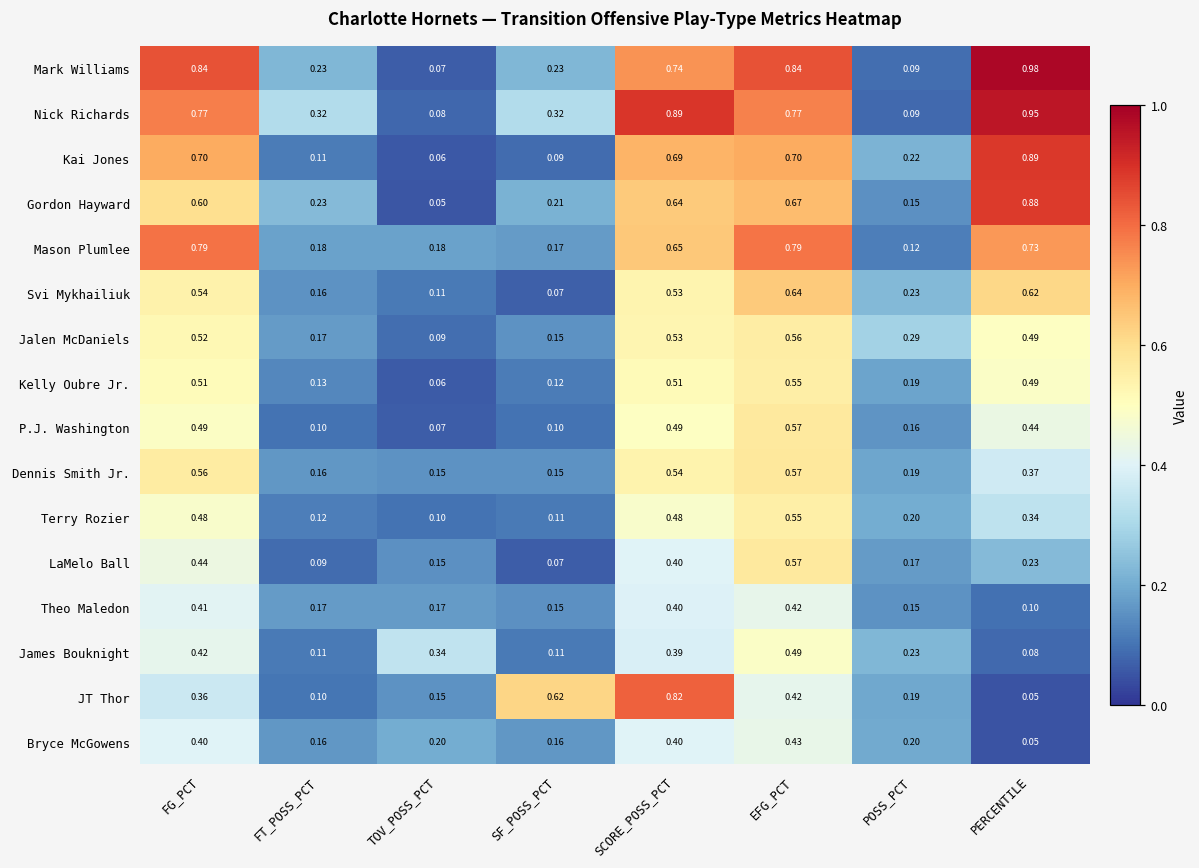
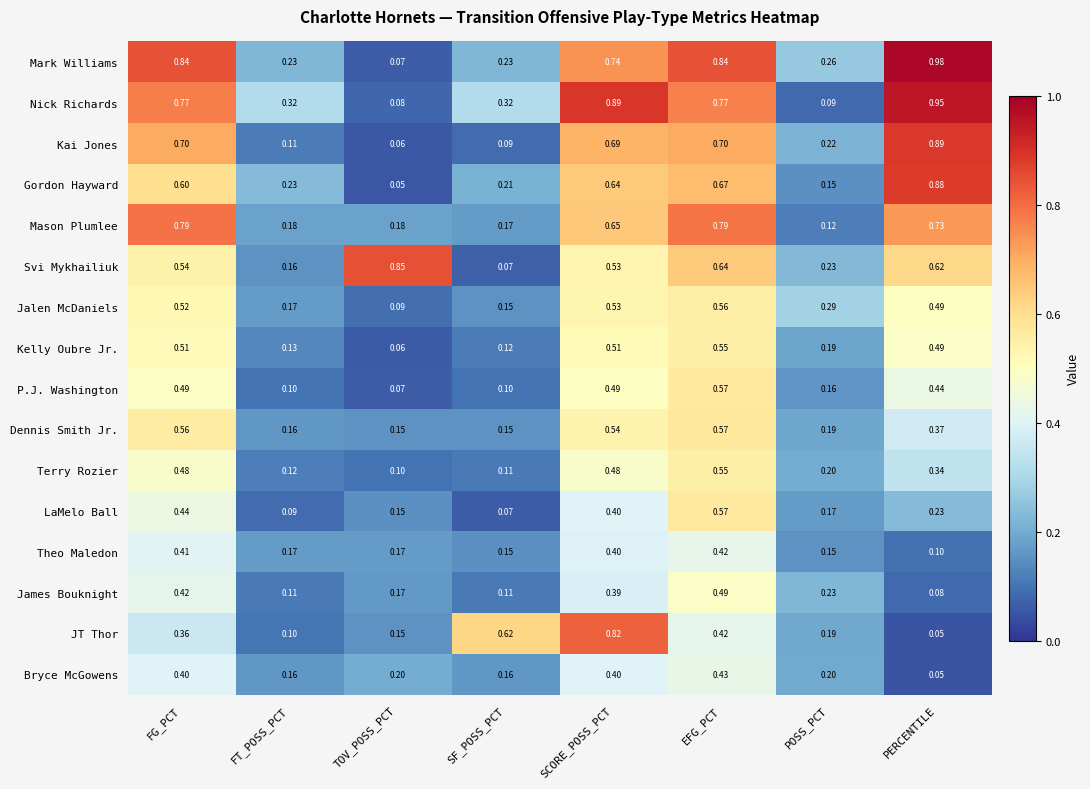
  {
    "Mark Williams": {
      "FG_PCT": 0.84,
      "FT_POSS_PCT": 0.23,
      "TOV_POSS_PCT": 0.07,
      "SF_POSS_PCT": 0.23,
      "SCORE_POSS_PCT": 0.74,
      "EFG_PCT": 0.84,
-     "POSS_PCT": 0.09,
+     "POSS_PCT": 0.26,
      "PERCENTILE": 0.98
    },
    "Nick Richards": {
      "FG_PCT": 0.77,
      "FT_POSS_PCT": 0.32,
      "TOV_POSS_PCT": 0.08,
      "SF_POSS_PCT": 0.32,
      "SCORE_POSS_PCT": 0.89,
      "EFG_PCT": 0.77,
      "POSS_PCT": 0.09,
      "PERCENTILE": 0.95
    },
    "Kai Jones": {
      "FG_PCT": 0.70,
      "FT_POSS_PCT": 0.11,
      "TOV_POSS_PCT": 0.06,
      "SF_POSS_PCT": 0.09,
      "SCORE_POSS_PCT": 0.69,
      "EFG_PCT": 0.70,
      "POSS_PCT": 0.22,
      "PERCENTILE": 0.89
    },
    "Gordon Hayward": {
      "FG_PCT": 0.60,
      "FT_POSS_PCT": 0.23,
      "TOV_POSS_PCT": 0.05,
      "SF_POSS_PCT": 0.21,
      "SCORE_POSS_PCT": 0.64,
      "EFG_PCT": 0.67,
      "POSS_PCT": 0.15,
      "PERCENTILE": 0.88
    },
    "Mason Plumlee": {
      "FG_PCT": 0.79,
      "FT_POSS_PCT": 0.18,
      "TOV_POSS_PCT": 0.18,
      "SF_POSS_PCT": 0.17,
      "SCORE_POSS_PCT": 0.65,
      "EFG_PCT": 0.79,
      "POSS_PCT": 0.12,
      "PERCENTILE": 0.73
    },
    "Svi Mykhailiuk": {
      "FG_PCT": 0.54,
      "FT_POSS_PCT": 0.16,
-     "TOV_POSS_PCT": 0.11,
+     "TOV_POSS_PCT": 0.85,
      "SF_POSS_PCT": 0.07,
      "SCORE_POSS_PCT": 0.53,
      "EFG_PCT": 0.64,
      "POSS_PCT": 0.23,
      "PERCENTILE": 0.62
    },
    "Jalen McDaniels": {
      "FG_PCT": 0.52,
      "FT_POSS_PCT": 0.17,
      "TOV_POSS_PCT": 0.09,
      "SF_POSS_PCT": 0.15,
      "SCORE_POSS_PCT": 0.53,
      "EFG_PCT": 0.56,
      "POSS_PCT": 0.29,
      "PERCENTILE": 0.49
    },
    "Kelly Oubre Jr.": {
      "FG_PCT": 0.51,
      "FT_POSS_PCT": 0.13,
      "TOV_POSS_PCT": 0.06,
      "SF_POSS_PCT": 0.12,
      "SCORE_POSS_PCT": 0.51,
      "EFG_PCT": 0.55,
      "POSS_PCT": 0.19,
      "PERCENTILE": 0.49
    },
    "P.J. Washington": {
      "FG_PCT": 0.49,
      "FT_POSS_PCT": 0.10,
      "TOV_POSS_PCT": 0.07,
      "SF_POSS_PCT": 0.10,
      "SCORE_POSS_PCT": 0.49,
      "EFG_PCT": 0.57,
      "POSS_PCT": 0.16,
      "PERCENTILE": 0.44
    },
    "Dennis Smith Jr.": {
      "FG_PCT": 0.56,
      "FT_POSS_PCT": 0.16,
      "TOV_POSS_PCT": 0.15,
      "SF_POSS_PCT": 0.15,
      "SCORE_POSS_PCT": 0.54,
      "EFG_PCT": 0.57,
      "POSS_PCT": 0.19,
      "PERCENTILE": 0.37
    },
    "Terry Rozier": {
      "FG_PCT": 0.48,
      "FT_POSS_PCT": 0.12,
      "TOV_POSS_PCT": 0.10,
      "SF_POSS_PCT": 0.11,
      "SCORE_POSS_PCT": 0.48,
      "EFG_PCT": 0.55,
      "POSS_PCT": 0.20,
      "PERCENTILE": 0.34
    },
    "LaMelo Ball": {
      "FG_PCT": 0.44,
      "FT_POSS_PCT": 0.09,
      "TOV_POSS_PCT": 0.15,
      "SF_POSS_PCT": 0.07,
      "SCORE_POSS_PCT": 0.40,
      "EFG_PCT": 0.57,
      "POSS_PCT": 0.17,
      "PERCENTILE": 0.23
    },
    "Theo Maledon": {
      "FG_PCT": 0.41,
      "FT_POSS_PCT": 0.17,
      "TOV_POSS_PCT": 0.17,
      "SF_POSS_PCT": 0.15,
      "SCORE_POSS_PCT": 0.40,
      "EFG_PCT": 0.42,
      "POSS_PCT": 0.15,
      "PERCENTILE": 0.10
    },
    "James Bouknight": {
      "FG_PCT": 0.42,
      "FT_POSS_PCT": 0.11,
-     "TOV_POSS_PCT": 0.34,
+     "TOV_POSS_PCT": 0.17,
      "SF_POSS_PCT": 0.11,
      "SCORE_POSS_PCT": 0.39,
      "EFG_PCT": 0.49,
      "POSS_PCT": 0.23,
      "PERCENTILE": 0.08
    },
    "JT Thor": {
      "FG_PCT": 0.36,
      "FT_POSS_PCT": 0.10,
      "TOV_POSS_PCT": 0.15,
      "SF_POSS_PCT": 0.62,
      "SCORE_POSS_PCT": 0.82,
      "EFG_PCT": 0.42,
      "POSS_PCT": 0.19,
      "PERCENTILE": 0.05
    },
    "Bryce McGowens": {
      "FG_PCT": 0.40,
      "FT_POSS_PCT": 0.16,
      "TOV_POSS_PCT": 0.20,
      "SF_POSS_PCT": 0.16,
      "SCORE_POSS_PCT": 0.40,
      "EFG_PCT": 0.43,
      "POSS_PCT": 0.20,
      "PERCENTILE": 0.05
    }
  }
